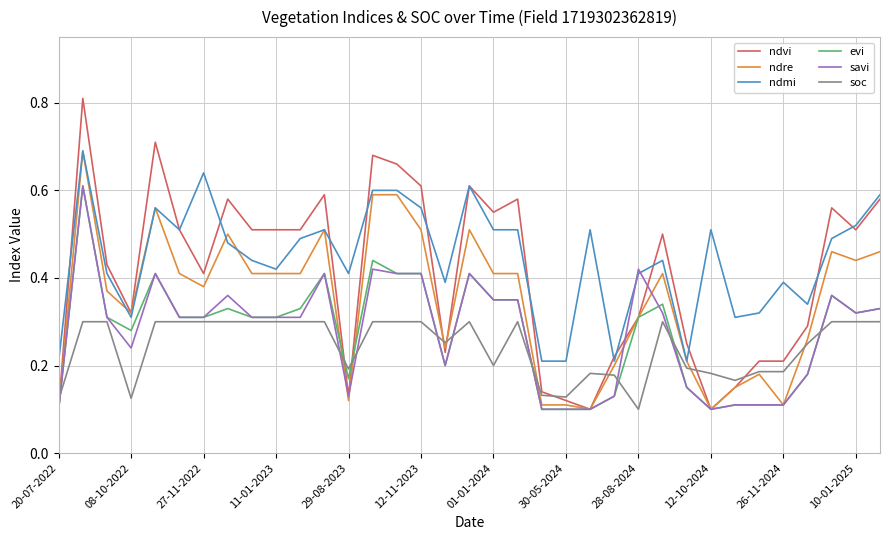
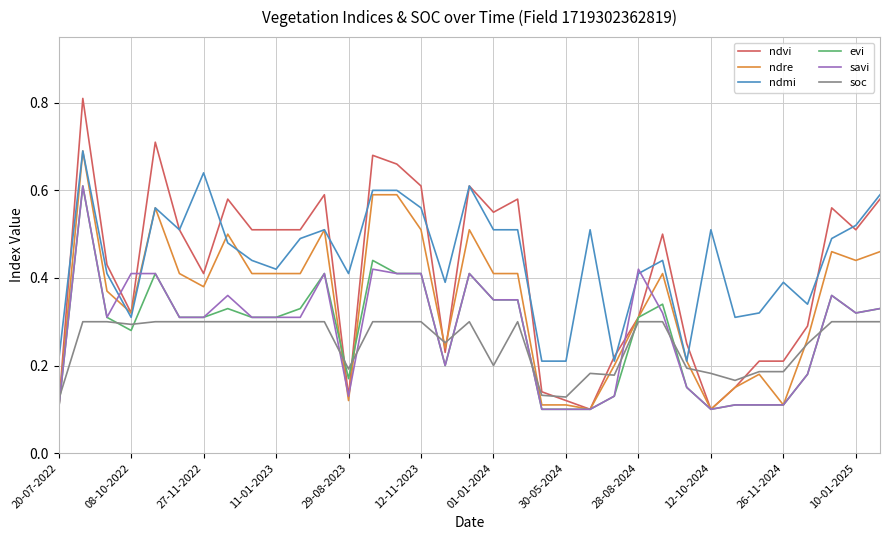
  {
    "ndmi": {
      "20-07-2022": 0.21,
      "08-10-2022": 0.31,
      "27-11-2022": 0.64,
      "11-01-2023": 0.42,
      "29-08-2023": 0.41,
      "12-11-2023": 0.56,
      "01-01-2024": 0.51,
      "30-05-2024": 0.21,
      "28-08-2024": 0.41,
      "12-10-2024": 0.51,
      "26-11-2024": 0.39,
      "10-01-2025": 0.52
    },
    "evi": {
      "08-10-2022": 0.28,
      "29-08-2023": 0.17
    },
    "savi": {
-     "08-10-2022": 0.24,
+     "08-10-2022": 0.41,
      "28-08-2024": 0.42
    },
    "soc": {
      "20-07-2022": 0.12,
-     "08-10-2022": 0.13,
+     "08-10-2022": 0.29,
      "27-11-2022": 0.30,
      "11-01-2023": 0.30,
      "29-08-2023": 0.19,
      "12-11-2023": 0.30,
      "01-01-2024": 0.20,
      "30-05-2024": 0.13,
-     "28-08-2024": 0.1,
+     "28-08-2024": 0.3,
      "12-10-2024": 0.18,
      "26-11-2024": 0.19,
      "10-01-2025": 0.30
    }
  }
